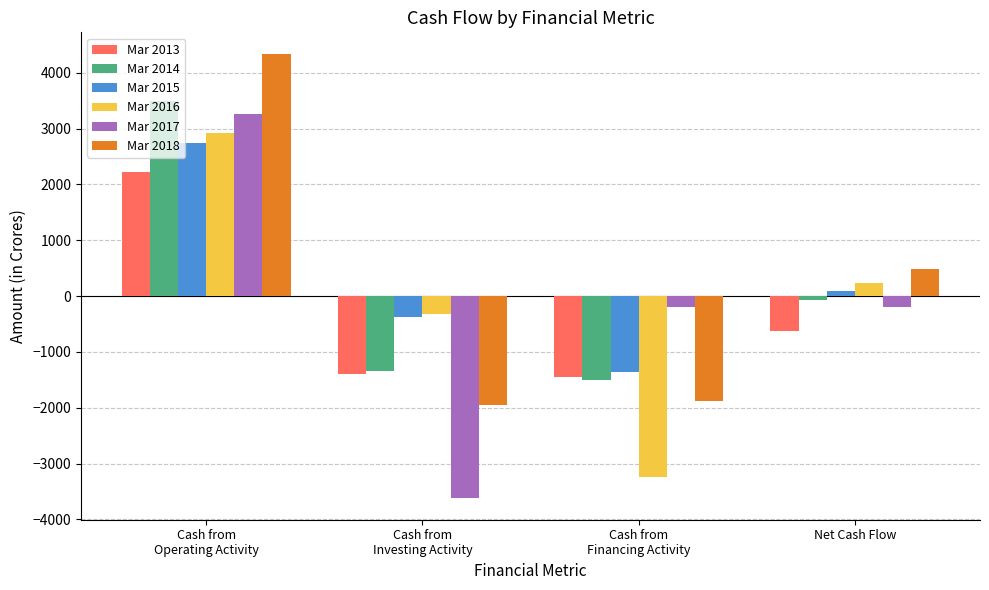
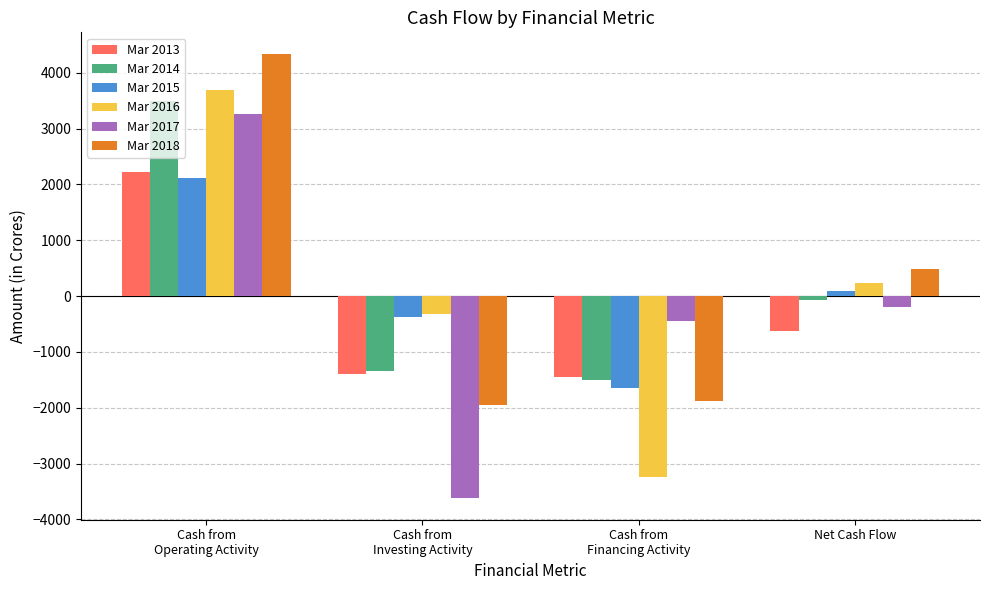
  {
    "Mar 2013": {
      "Cash from Operating Activity": 2200,
      "Cash from Investing Activity": -1400,
      "Cash from Financing Activity": -1400,
      "Net Cash Flow": -600
    },
    "Mar 2014": {
      "Cash from Investing Activity": -1300,
      "Cash from Financing Activity": -1500,
      "Net Cash Flow": -100
    },
    "Mar 2015": {
-     "Cash from Operating Activity": 2700,
+     "Cash from Operating Activity": 2100,
      "Cash from Investing Activity": -400,
-     "Cash from Financing Activity": -1400,
+     "Cash from Financing Activity": -1600,
      "Net Cash Flow": 100
    },
    "Mar 2016": {
-     "Cash from Operating Activity": 2900,
+     "Cash from Operating Activity": 3700,
      "Cash from Investing Activity": -300,
      "Cash from Financing Activity": -3200,
      "Net Cash Flow": 200
    },
    "Mar 2017": {
      "Cash from Operating Activity": 3300,
      "Cash from Investing Activity": -3600,
-     "Cash from Financing Activity": -200,
+     "Cash from Financing Activity": -500,
      "Net Cash Flow": -200
    },
    "Mar 2018": {
      "Cash from Operating Activity": 4300,
      "Cash from Investing Activity": -2000,
      "Cash from Financing Activity": -1900,
      "Net Cash Flow": 500
    }
  }
